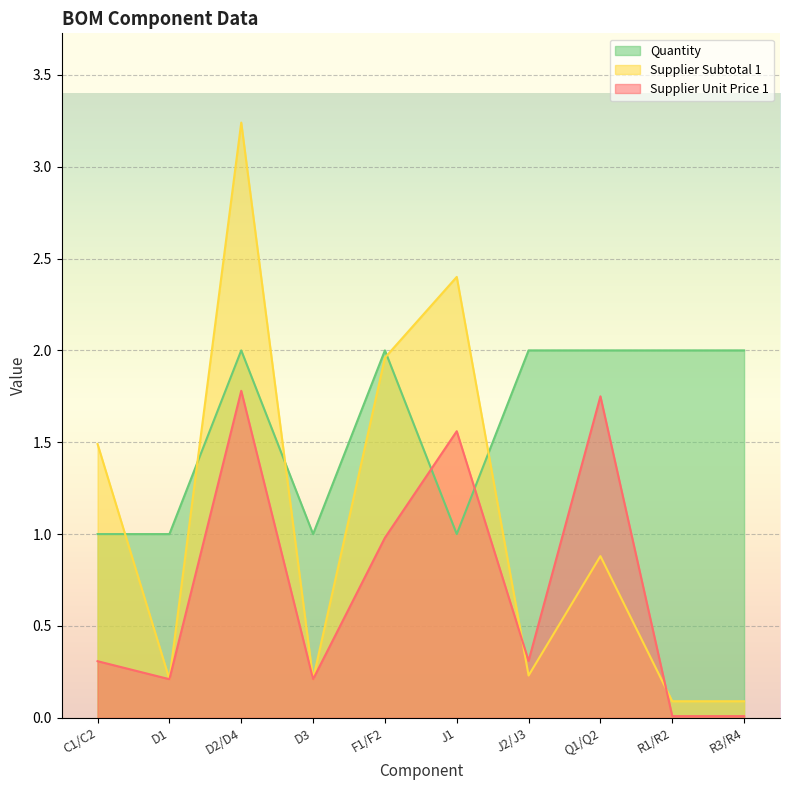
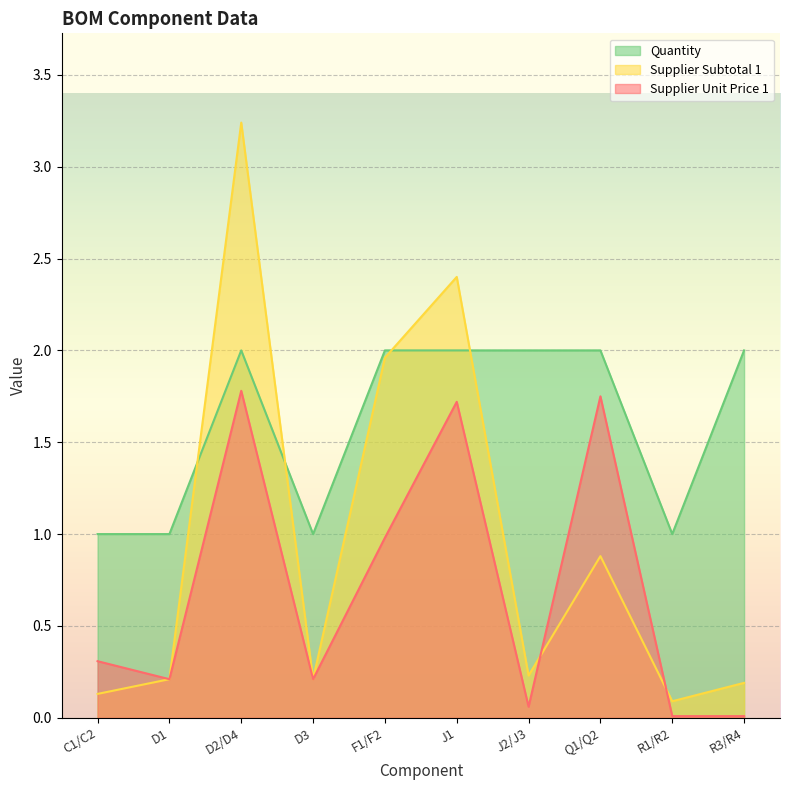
  {
    "Quantity": {
      "C1/C2": 1,
      "D1": 1,
      "D2/D4": 2,
      "D3": 1,
      "F1/F2": 2,
-     "J1": 1,
+     "J1": 2,
      "J2/J3": 2,
      "Q1/Q2": 2,
-     "R1/R2": 2,
+     "R1/R2": 1,
      "R3/R4": 2
    },
    "Supplier Subtotal 1": {
-     "C1/C2": 1.49,
+     "C1/C2": 0.13,
      "D2/D4": 3.24,
      "F1/F2": 1.96,
      "J1": 2.40,
      "J2/J3": 0.23,
      "Q1/Q2": 0.88,
      "R1/R2": 0.09,
-     "R3/R4": 0.09
+     "R3/R4": 0.19
    },
    "Supplier Unit Price 1": {
      "C1/C2": 0.31,
      "D2/D4": 1.78,
      "F1/F2": 0.98,
-     "J1": 1.56,
-     "J2/J3": 0.31,
+     "J1": 1.72,
+     "J2/J3": 0.06,
      "Q1/Q2": 1.75,
      "R1/R2": 0.01,
      "R3/R4": 0.01
    }
  }
